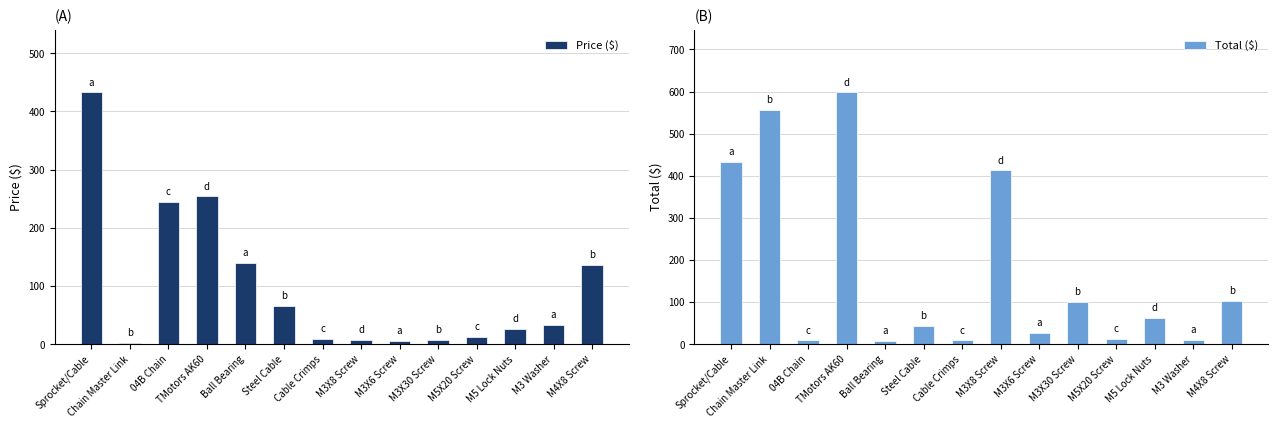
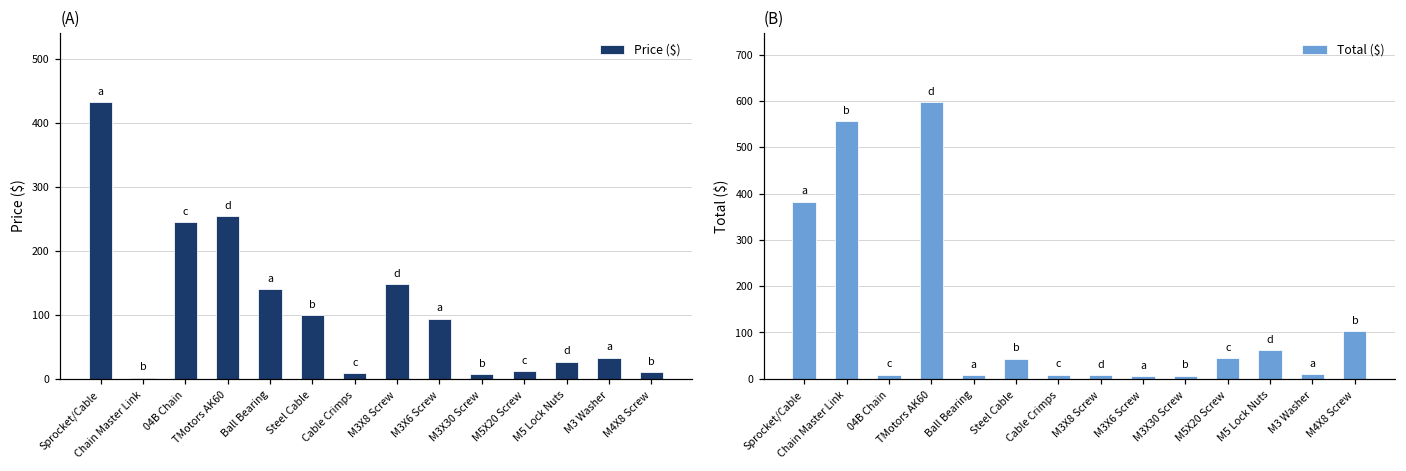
  {
    "(A)": {
      "Sprocket/Cable": 430,
      "04B Chain": 240,
      "TMotors AK60": 250,
      "Ball Bearing": 140,
-     "Steel Cable": 70,
+     "Steel Cable": 100,
      "Cable Crimps": 10,
-     "M3X8 Screw": 10,
-     "M3X6 Screw": 10,
+     "M3X8 Screw": 150,
+     "M3X6 Screw": 90,
      "M3X30 Screw": 10,
      "M5X20 Screw": 10,
      "M5 Lock Nuts": 30,
      "M3 Washer": 30,
-     "M4X8 Screw": 140
+     "M4X8 Screw": 10
    },
    "(B)": {
-     "Sprocket/Cable": 430,
+     "Sprocket/Cable": 380,
      "Chain Master Link": 560,
      "04B Chain": 10,
      "TMotors AK60": 600,
      "Ball Bearing": 10,
      "Steel Cable": 40,
      "Cable Crimps": 10,
-     "M3X8 Screw": 410,
-     "M3X6 Screw": 30,
-     "M3X30 Screw": 100,
-     "M5X20 Screw": 10,
+     "M3X8 Screw": 10,
+     "M3X6 Screw": 10,
+     "M3X30 Screw": 10,
+     "M5X20 Screw": 40,
      "M5 Lock Nuts": 60,
      "M3 Washer": 10,
      "M4X8 Screw": 100
    }
  }
